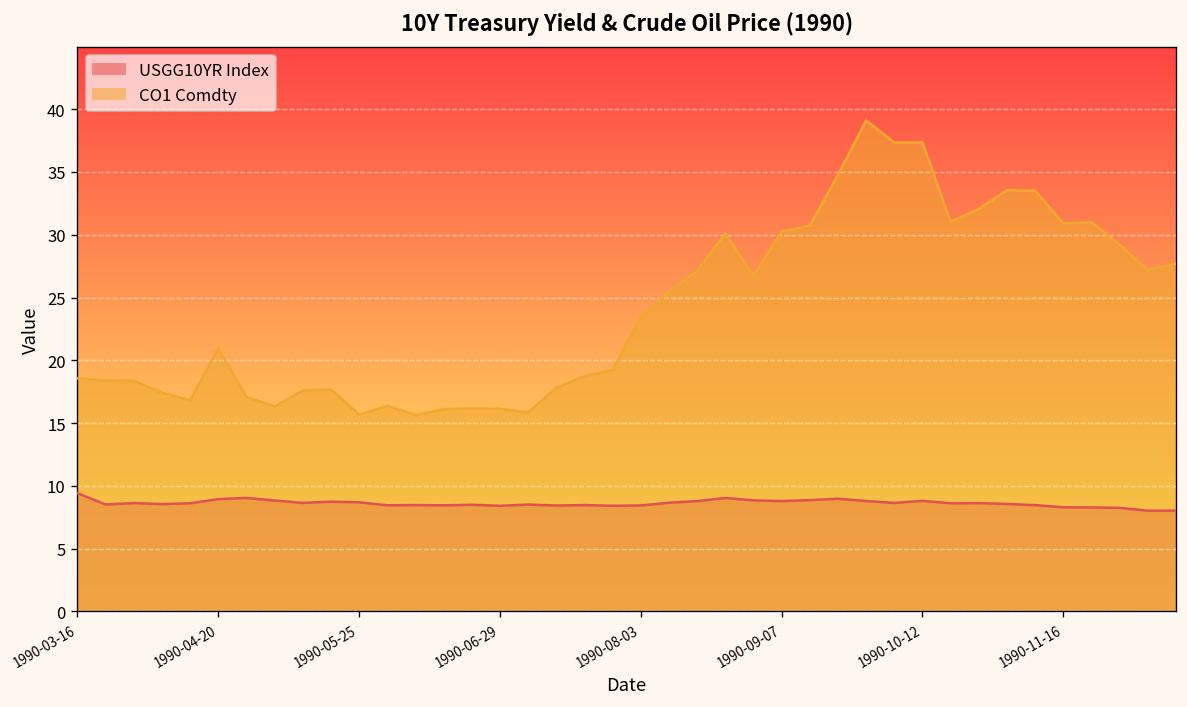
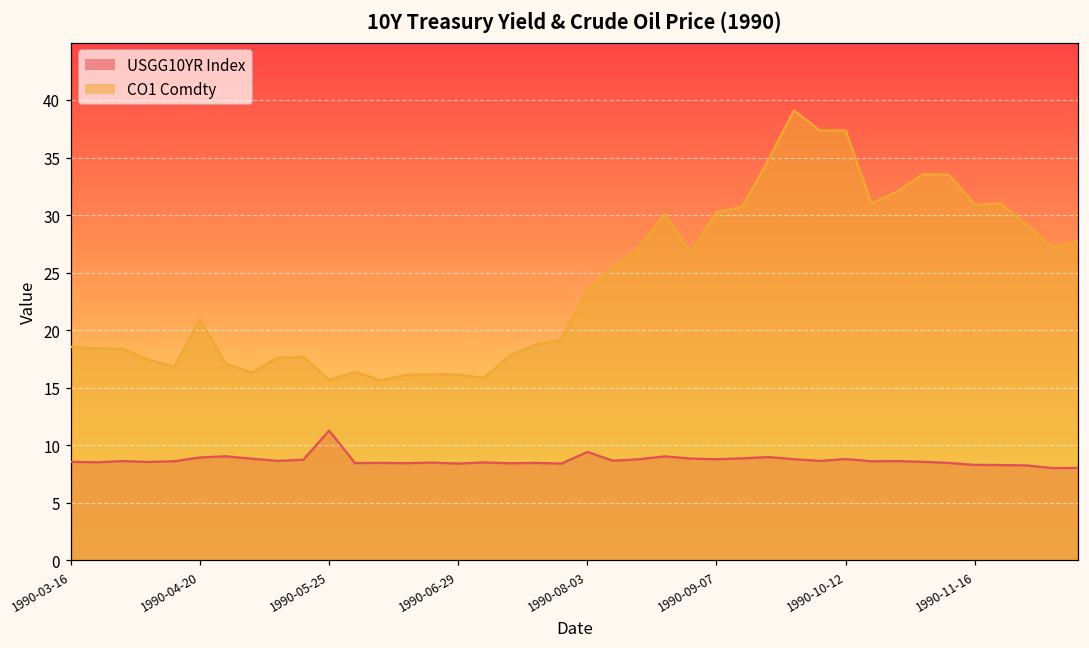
  {
    "USGG10YR Index": {
-     "1990-03-16": 9.4,
+     "1990-03-16": 8.6,
      "1990-04-20": 8.9,
-     "1990-05-25": 8.7,
+     "1990-05-25": 11.3,
      "1990-06-29": 8.4,
-     "1990-08-03": 8.4,
+     "1990-08-03": 9.4,
      "1990-09-07": 8.8,
      "1990-10-12": 8.8,
      "1990-11-16": 8.3
    },
    "CO1 Comdty": {
      "1990-03-16": 18.6,
      "1990-04-20": 21.0,
      "1990-05-25": 15.7,
      "1990-06-29": 16.1,
      "1990-08-03": 23.5,
      "1990-09-07": 30.3,
      "1990-10-12": 37.4,
      "1990-11-16": 30.9
    }
  }
